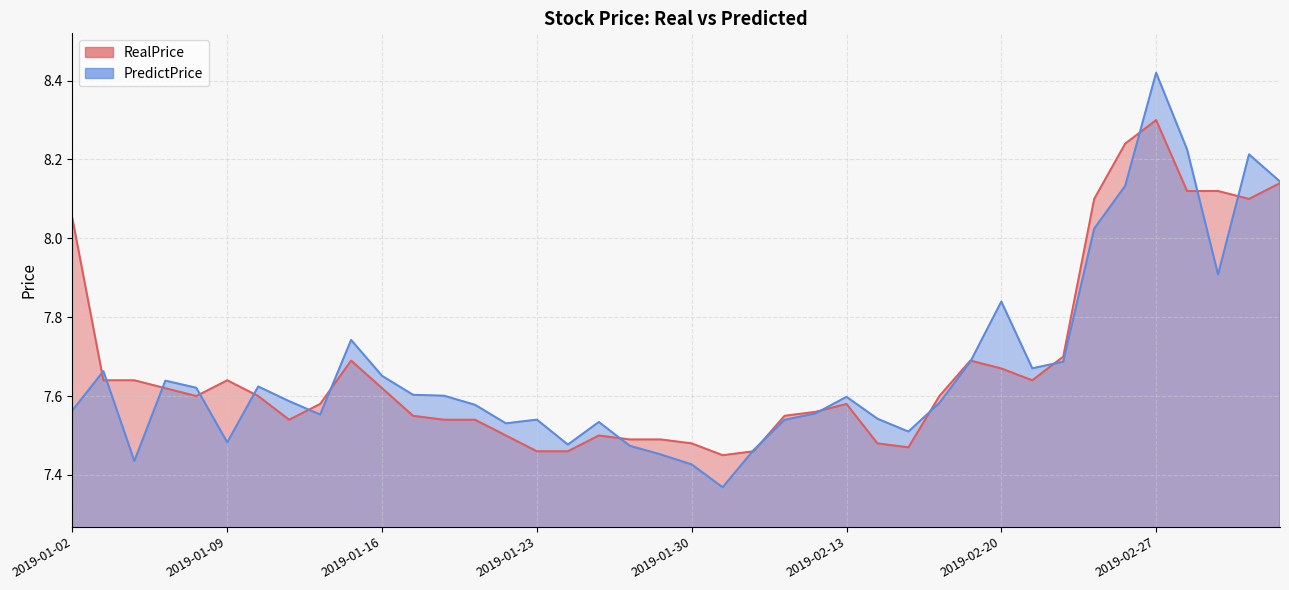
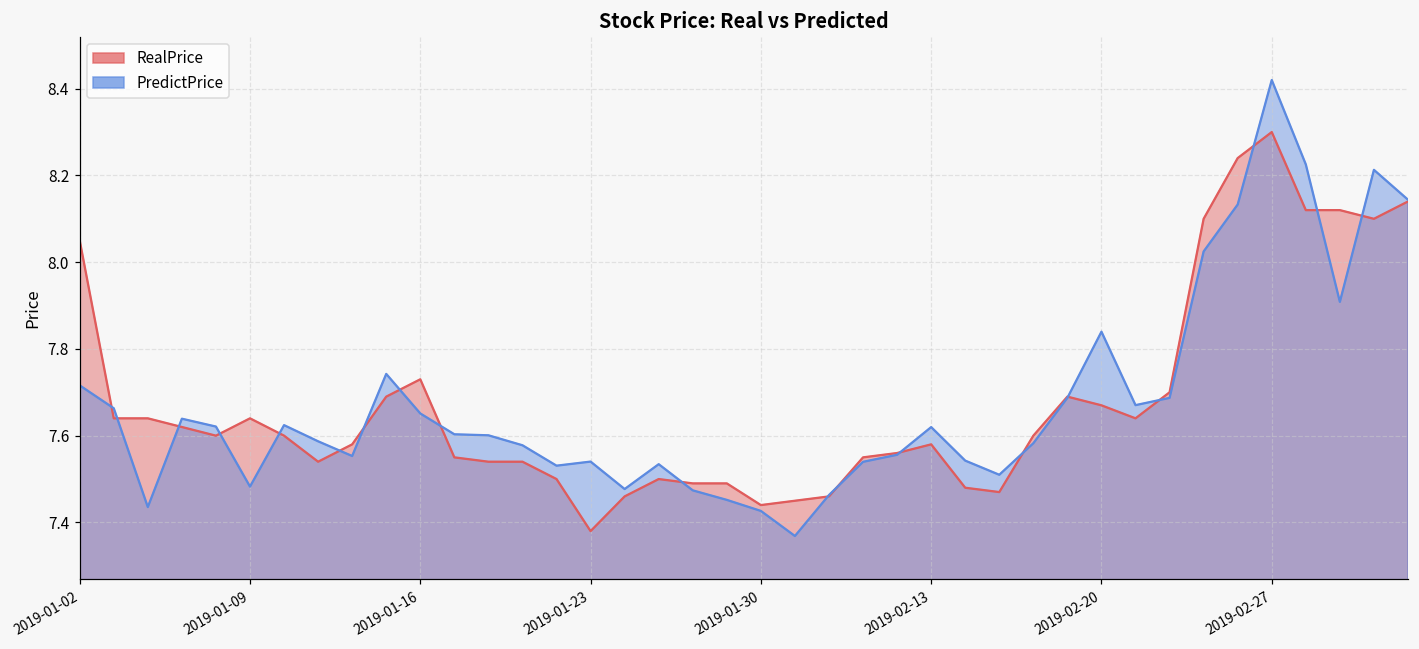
  {
    "RealPrice": {
      "2019-01-02": 8.05,
      "2019-01-09": 7.64,
-     "2019-01-16": 7.62,
-     "2019-01-23": 7.46,
-     "2019-01-30": 7.48,
+     "2019-01-16": 7.73,
+     "2019-01-23": 7.38,
+     "2019-01-30": 7.44,
      "2019-02-13": 7.58,
      "2019-02-20": 7.67,
      "2019-02-27": 8.30
    },
    "PredictPrice": {
-     "2019-01-02": 7.56,
+     "2019-01-02": 7.72,
      "2019-01-09": 7.48,
      "2019-01-16": 7.65,
      "2019-01-23": 7.54,
      "2019-01-30": 7.43,
-     "2019-02-13": 7.60,
+     "2019-02-13": 7.62,
      "2019-02-20": 7.84,
      "2019-02-27": 8.42
    }
  }
